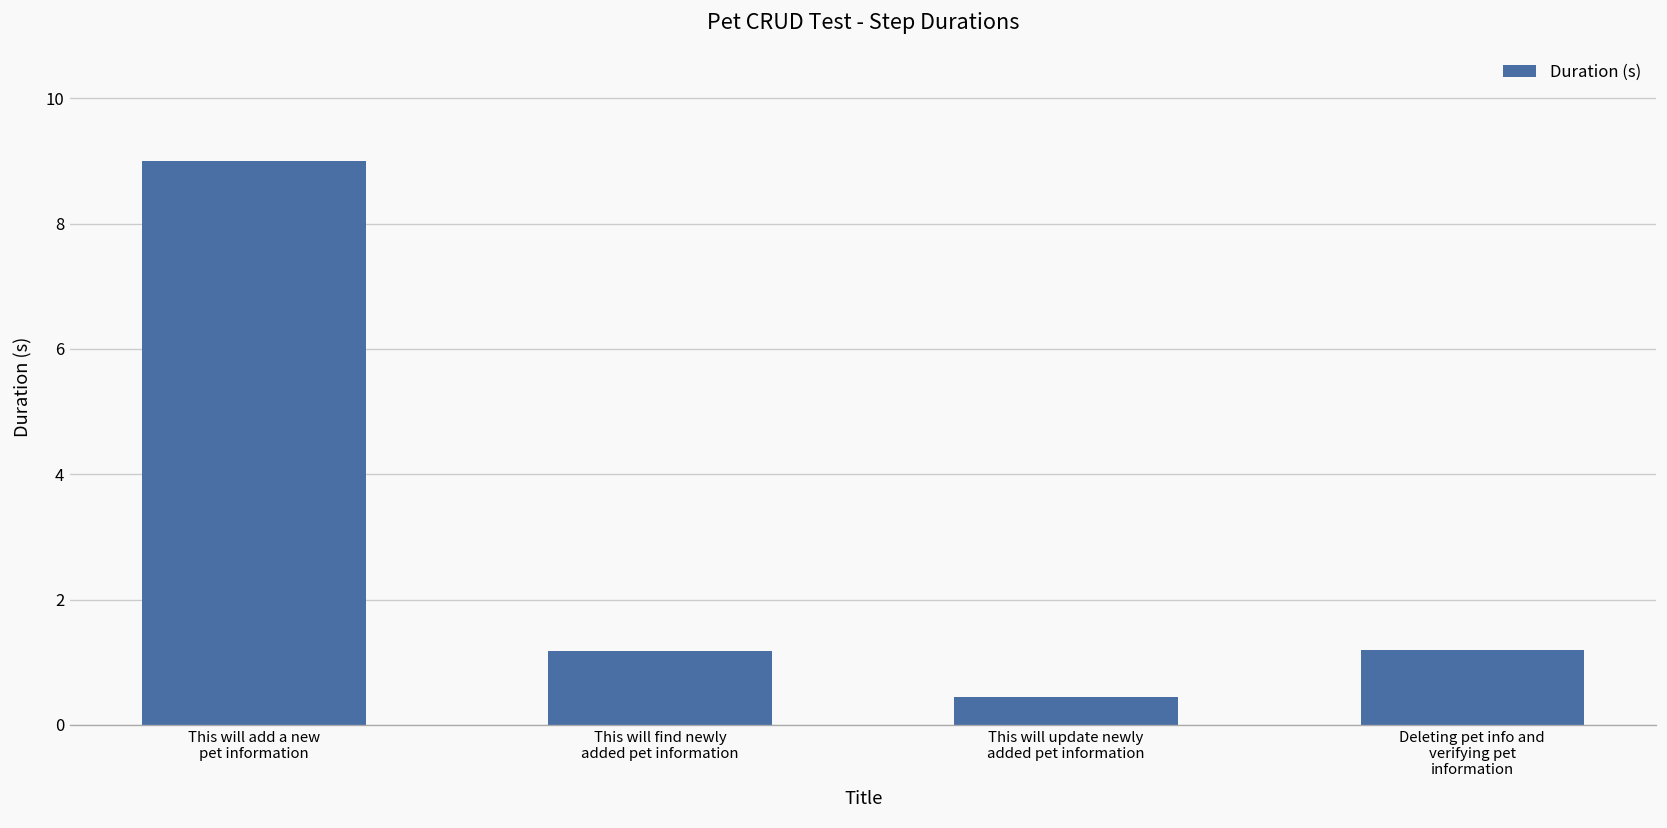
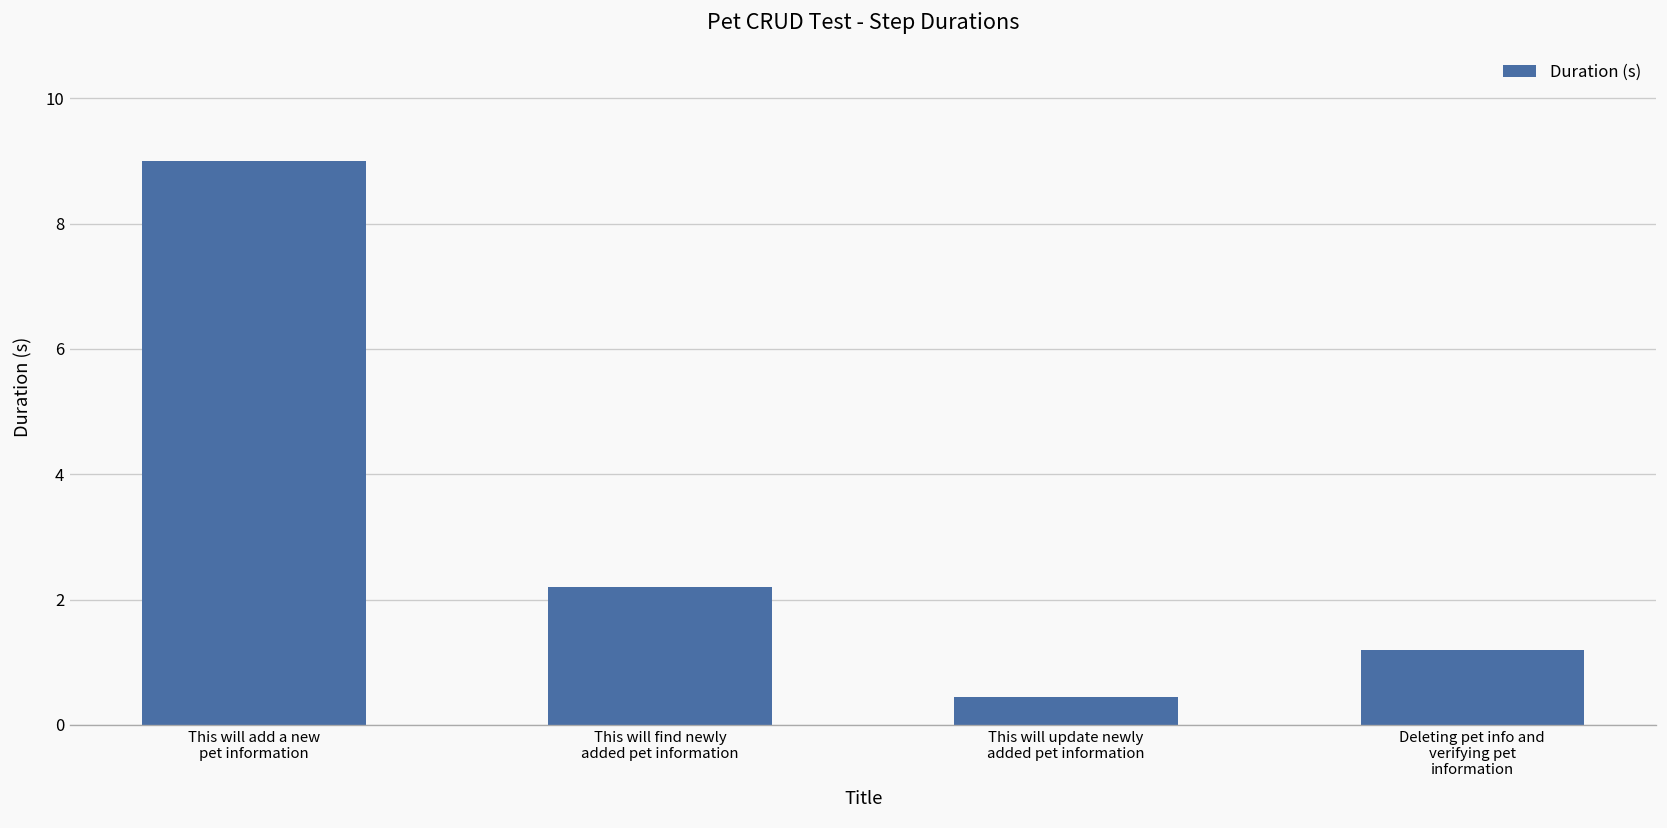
  {
    "This will add a new pet information": 9.0,
-   "This will find newly added pet information": 1.2,
+   "This will find newly added pet information": 2.2,
    "This will update newly added pet information": 0.5,
    "Deleting pet info and verifying pet information": 1.2
  }
